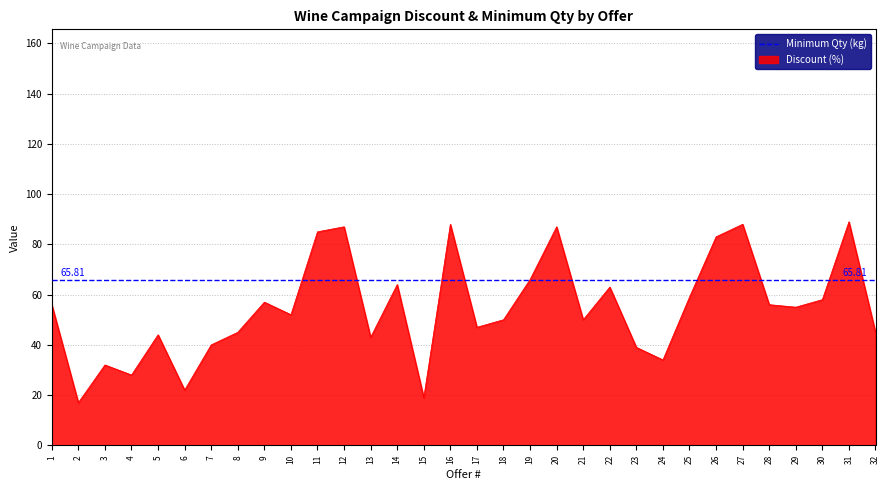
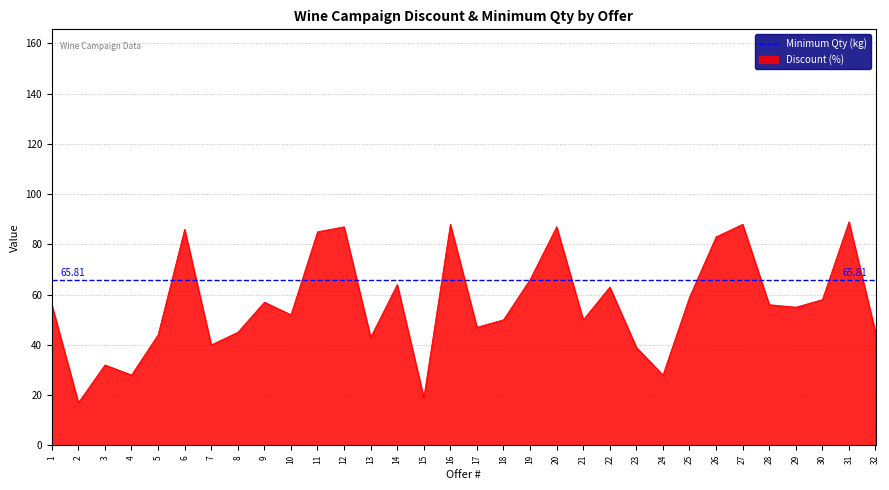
  {
    "1": 56,
    "2": 17,
    "3": 32,
    "4": 28,
    "5": 44,
-   "6": 22,
+   "6": 86,
    "7": 40,
    "8": 45,
    "9": 57,
    "10": 52,
    "11": 85,
    "12": 87,
    "13": 43,
    "14": 64,
    "15": 19,
    "16": 88,
    "17": 47,
    "18": 50,
    "19": 66,
    "20": 87,
    "21": 50,
    "22": 63,
    "23": 39,
-   "24": 34,
+   "24": 28,
    "25": 59,
    "26": 83,
    "27": 88,
    "28": 56,
    "29": 55,
    "30": 58,
    "31": 89,
    "32": 45
  }
